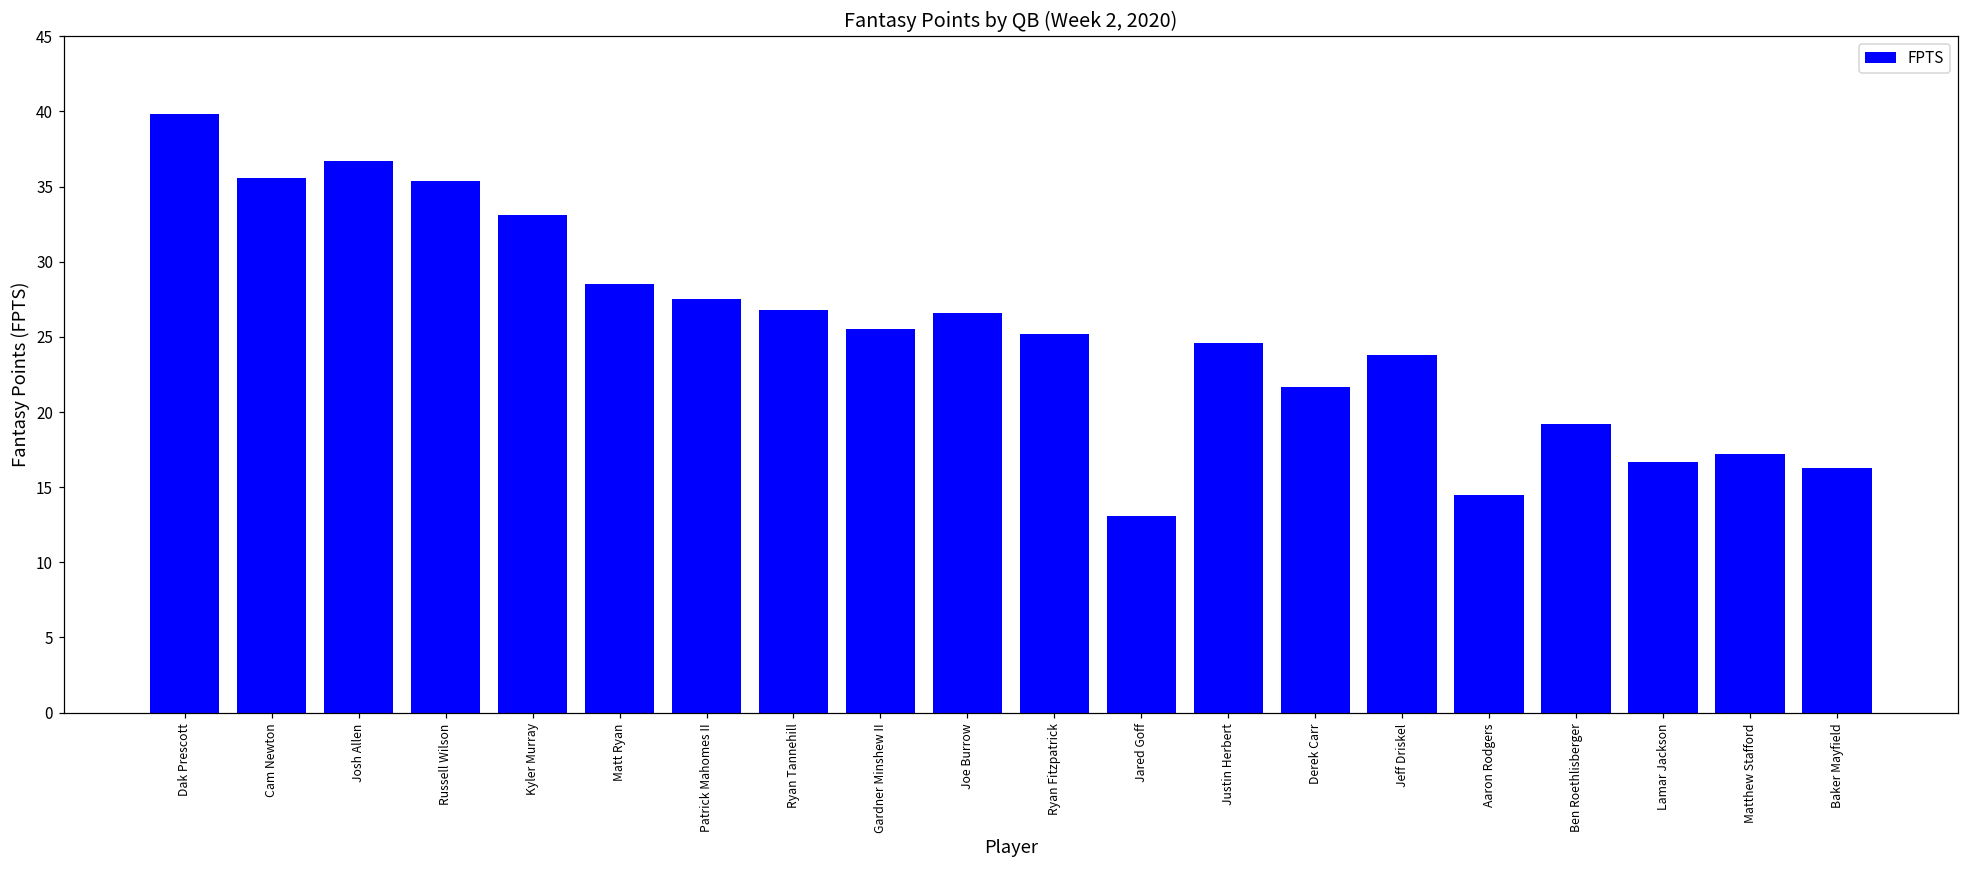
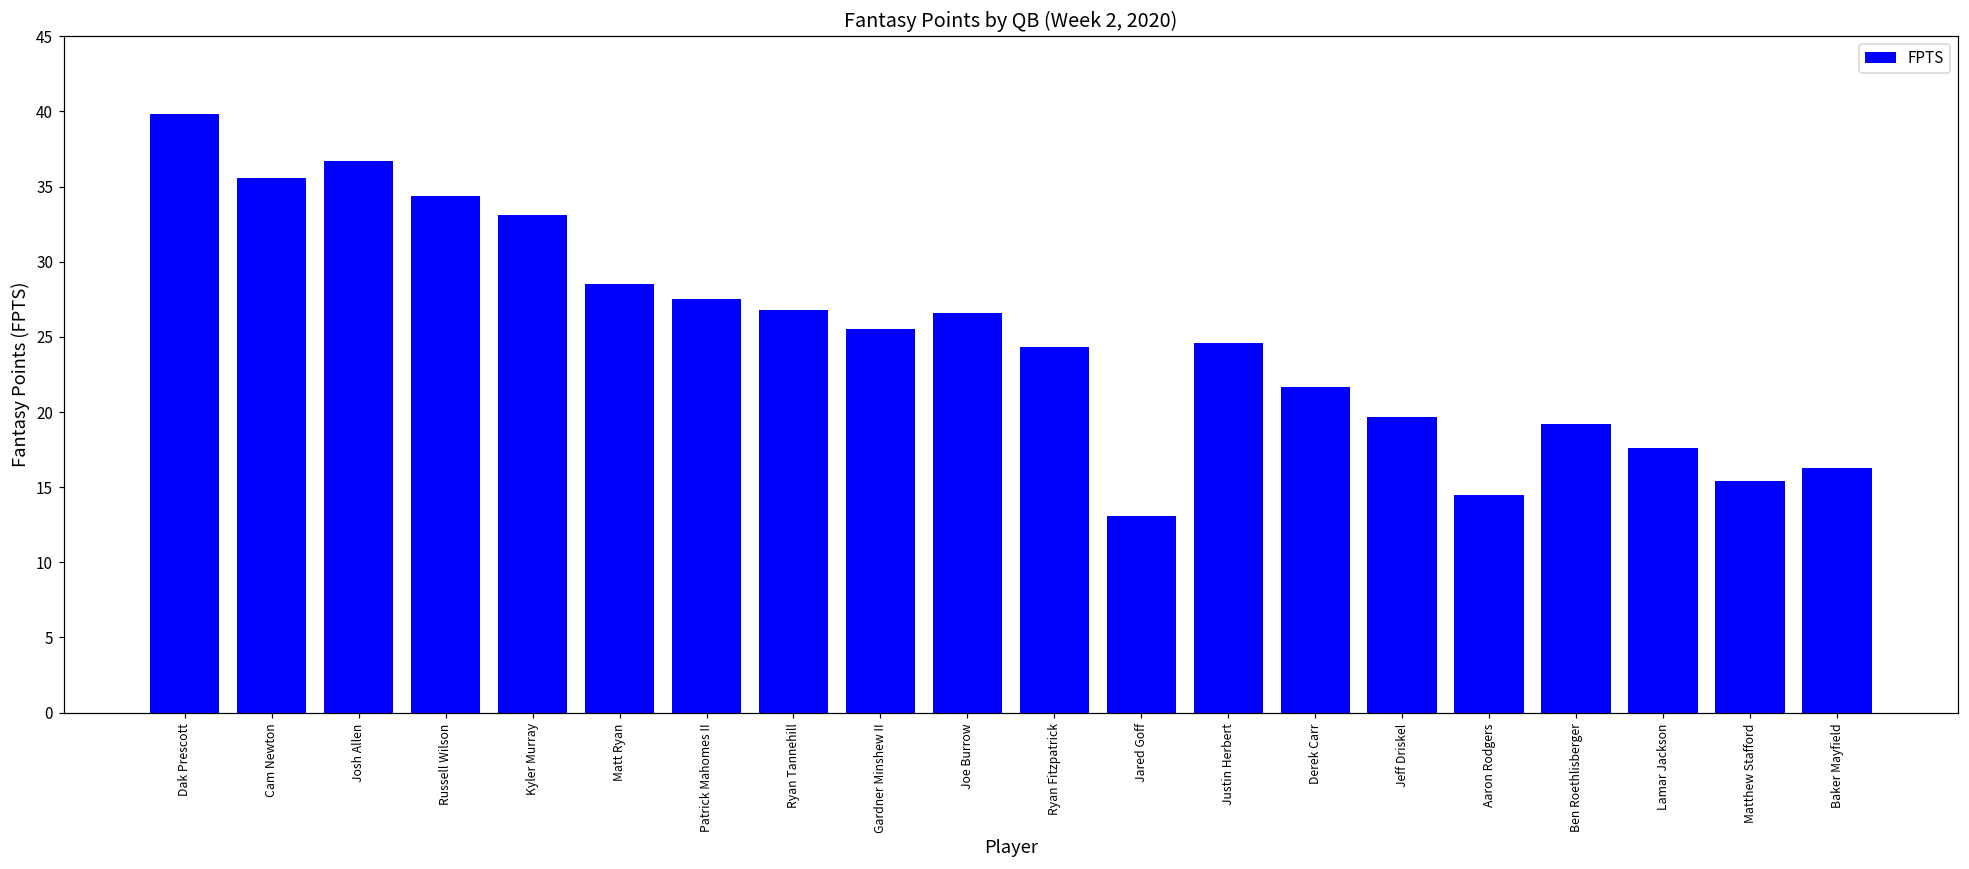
  {
    "Dak Prescott": 39.8,
    "Cam Newton": 35.6,
    "Josh Allen": 36.7,
-   "Russell Wilson": 35.4,
+   "Russell Wilson": 34.4,
    "Kyler Murray": 33.1,
    "Matt Ryan": 28.5,
    "Patrick Mahomes II": 27.5,
    "Ryan Tannehill": 26.8,
    "Gardner Minshew II": 25.5,
    "Joe Burrow": 26.6,
-   "Ryan Fitzpatrick": 25.2,
+   "Ryan Fitzpatrick": 24.3,
    "Jared Goff": 13.1,
    "Justin Herbert": 24.6,
    "Derek Carr": 21.7,
-   "Jeff Driskel": 23.8,
+   "Jeff Driskel": 19.7,
    "Aaron Rodgers": 14.5,
    "Ben Roethlisberger": 19.2,
-   "Lamar Jackson": 16.7,
-   "Matthew Stafford": 17.2,
+   "Lamar Jackson": 17.6,
+   "Matthew Stafford": 15.4,
    "Baker Mayfield": 16.3
  }
